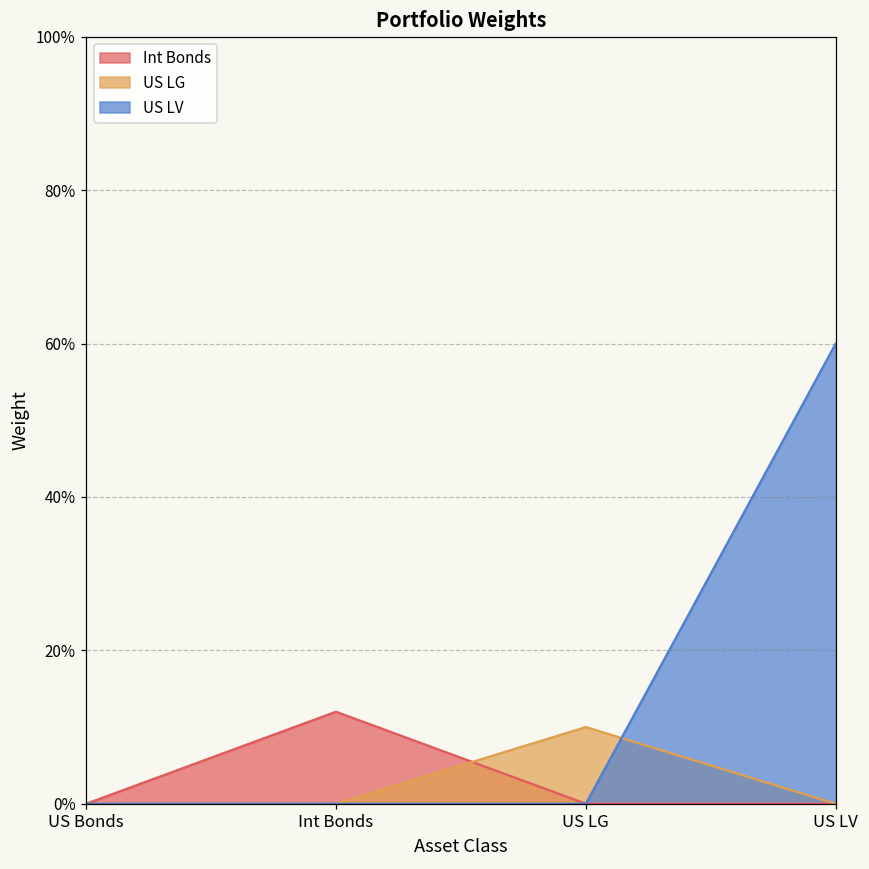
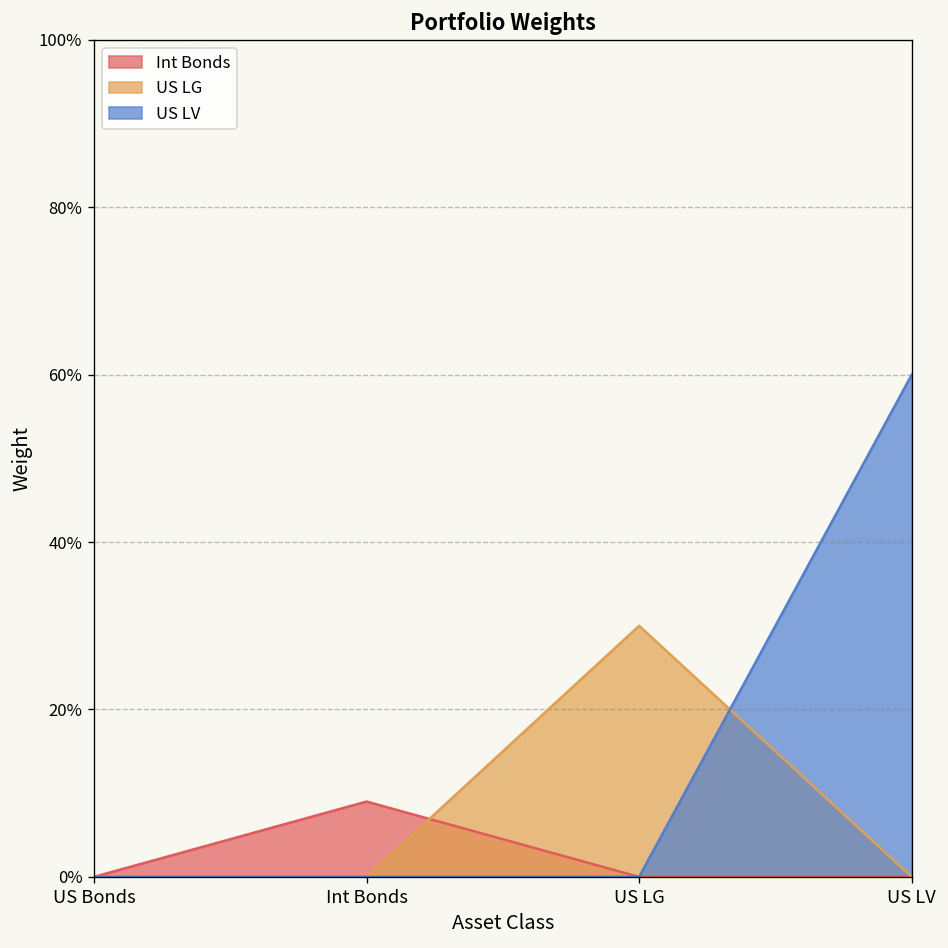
  {
    "Int Bonds": {
-     "Int Bonds": "12%"
+     "Int Bonds": "9%"
    },
    "US LG": {
-     "US LG": "10%"
+     "US LG": "30%"
    },
    "US LV": {
      "US LV": "60%"
    }
  }
